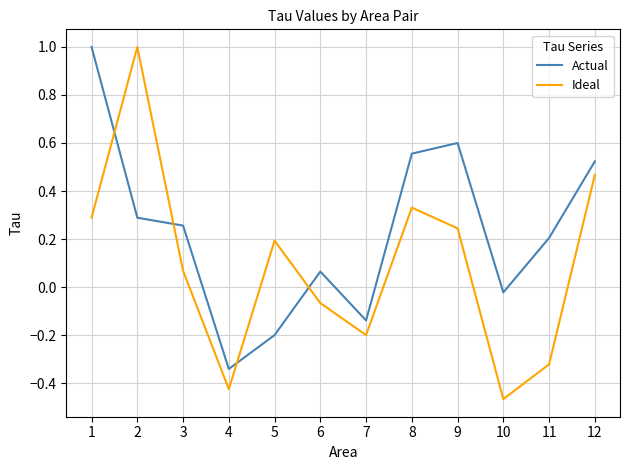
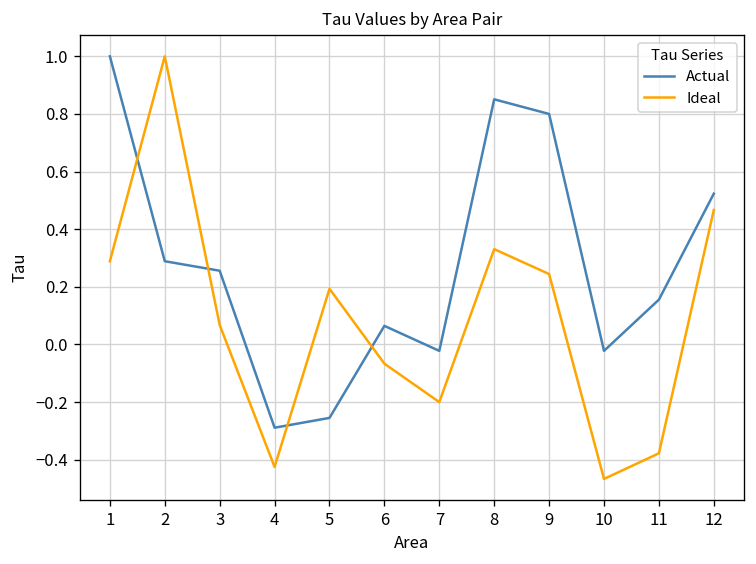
  {
    "Actual": {
      "1": 1.00,
      "2": 0.29,
      "3": 0.26,
-     "4": -0.34,
-     "5": -0.20,
+     "4": -0.29,
+     "5": -0.25,
      "6": 0.06,
-     "7": -0.14,
-     "8": 0.56,
-     "9": 0.6,
+     "7": -0.02,
+     "8": 0.85,
+     "9": 0.8,
      "10": -0.02,
-     "11": 0.20,
+     "11": 0.16,
      "12": 0.52
    },
    "Ideal": {
      "1": 0.29,
      "2": 1.00,
      "3": 0.07,
      "4": -0.43,
      "5": 0.19,
      "6": -0.07,
      "7": -0.20,
      "8": 0.33,
      "9": 0.24,
      "10": -0.47,
-     "11": -0.32,
+     "11": -0.38,
      "12": 0.47
    }
  }
